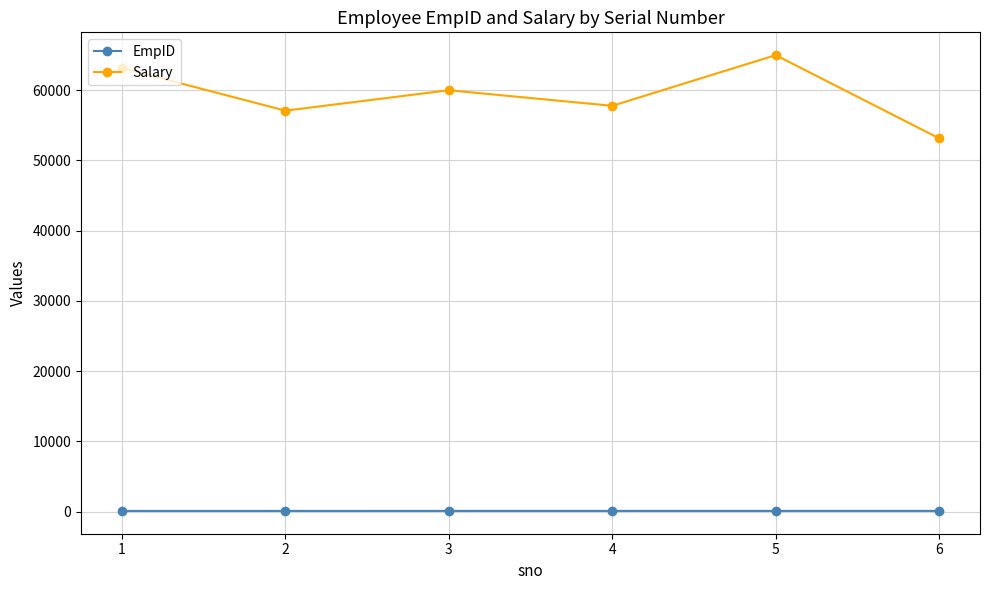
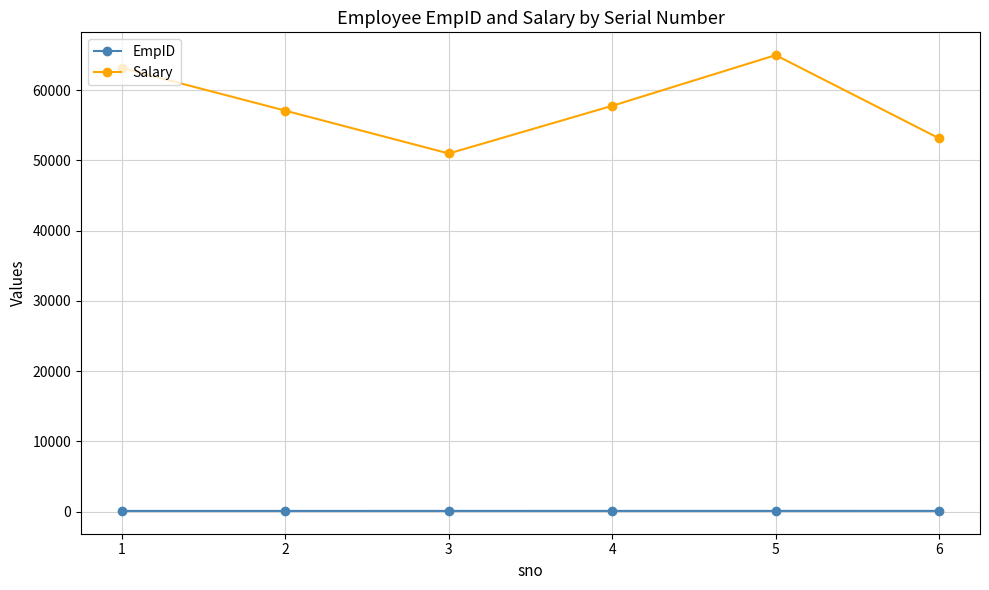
  {
    "EmpID": {
      "1": 0,
      "2": 0,
      "3": 0,
      "4": 0,
      "5": 0,
      "6": 0
    },
    "Salary": {
      "2": 57000,
-     "3": 60000,
+     "3": 51000,
      "4": 58000,
      "5": 65000,
      "6": 53000
    }
  }
